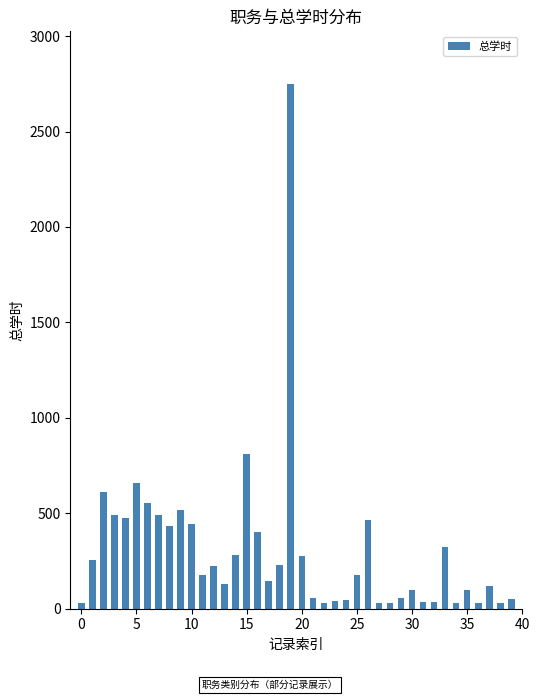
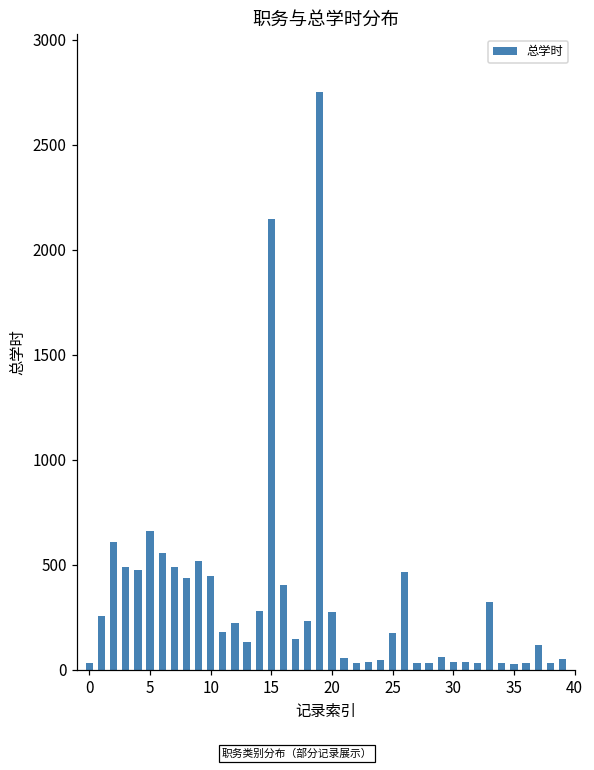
  {
    "0": 30,
    "5": 660,
    "10": 450,
-   "15": 810,
+   "15": 2150,
    "20": 280,
    "25": 180,
-   "30": 100,
-   "35": 100
+   "30": 30,
+   "35": 20
  }
